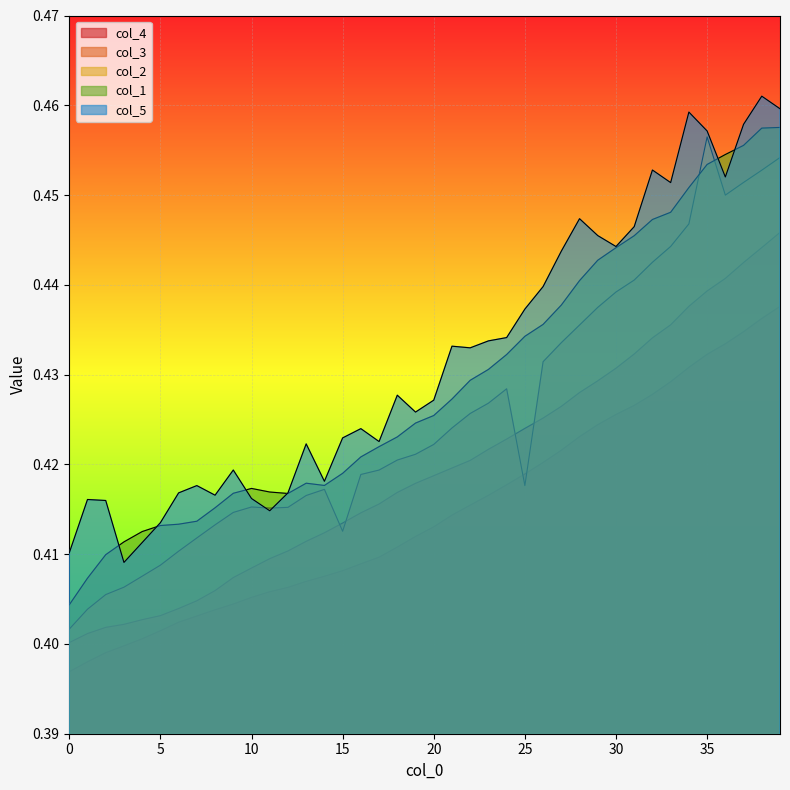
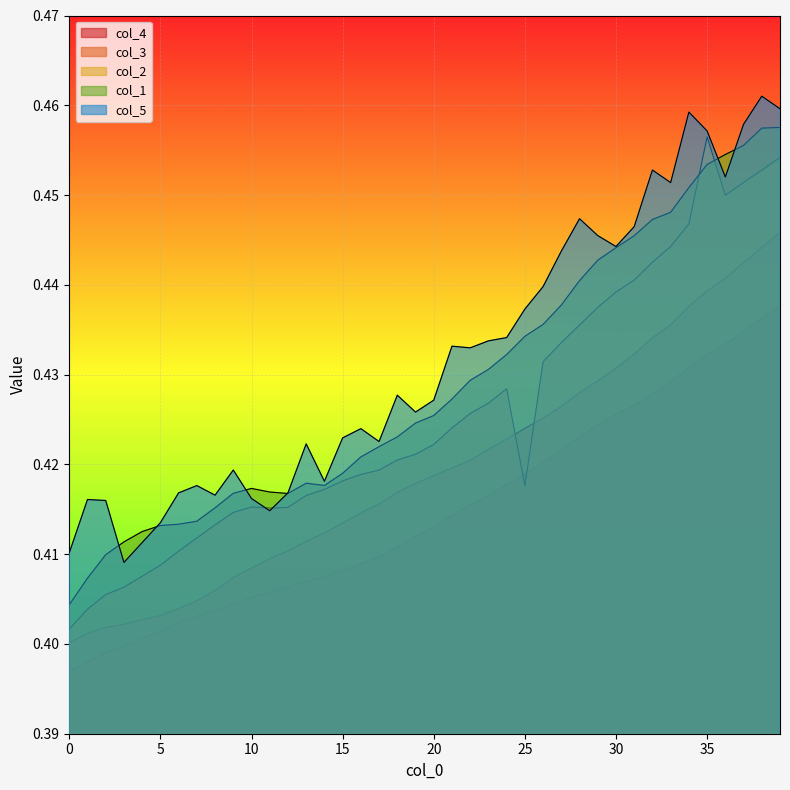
  {
    "col_4": {
      "0": 0.397,
      "5": 0.401,
      "10": 0.405,
      "15": 0.408,
      "20": 0.413,
      "25": 0.419,
      "30": 0.426,
      "35": 0.432
    },
    "col_3": {
      "0": 0.400,
      "5": 0.403,
      "10": 0.408,
      "15": 0.413,
      "20": 0.419,
      "25": 0.424,
      "30": 0.431,
      "35": 0.439
    },
    "col_2": {
      "0": 0.402,
      "5": 0.409,
      "10": 0.415,
-     "15": 0.413,
+     "15": 0.418,
      "20": 0.422,
      "25": 0.418,
      "30": 0.439,
      "35": 0.456
    },
    "col_1": {
      "0": 0.404,
      "5": 0.413,
      "10": 0.417,
      "15": 0.419,
      "20": 0.425,
      "25": 0.434,
      "35": 0.453
    },
    "col_5": {
      "0": 0.410,
      "5": 0.414,
      "10": 0.416,
      "15": 0.423,
      "20": 0.427,
      "25": 0.437,
      "35": 0.457
    }
  }
